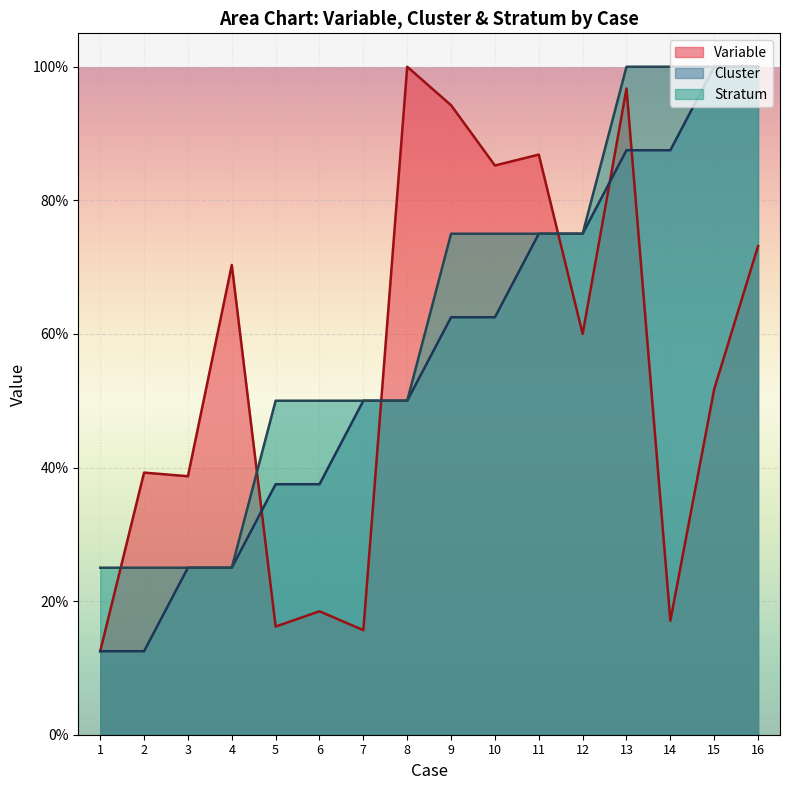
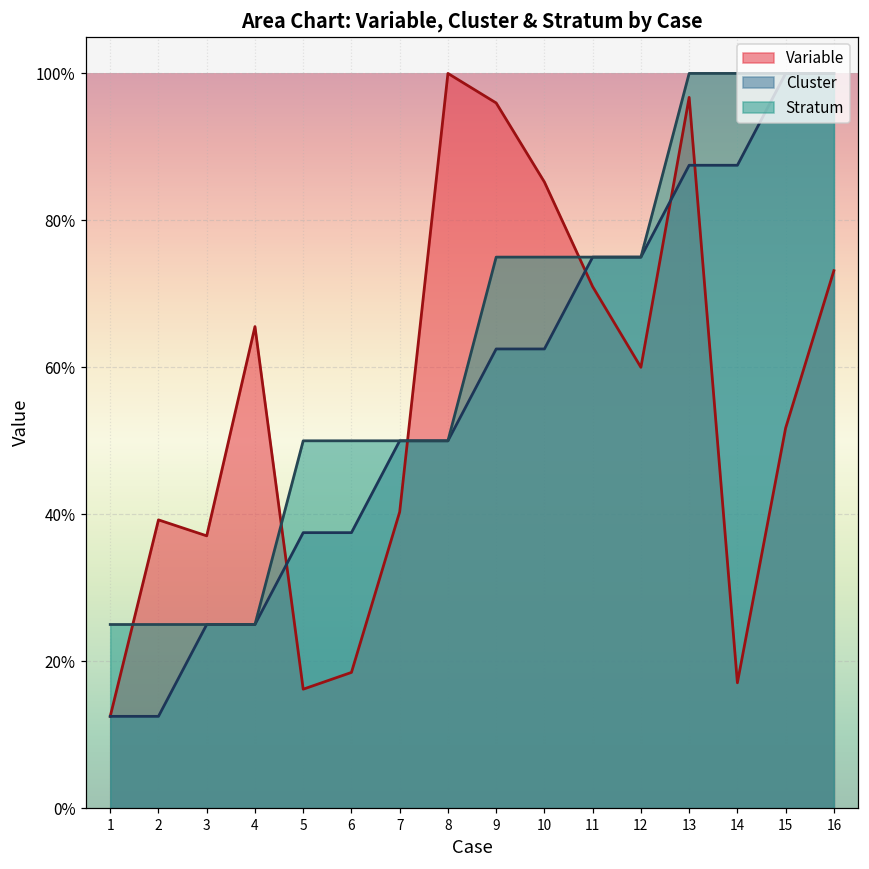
  {
    "Variable": {
      "2": "39%",
-     "3": "39%",
-     "4": "70%",
+     "3": "37%",
+     "4": "66%",
      "5": "16%",
      "6": "18%",
-     "7": "16%",
+     "7": "40%",
      "8": "100%",
-     "9": "94%",
+     "9": "96%",
      "10": "85%",
-     "11": "87%",
+     "11": "71%",
      "12": "60%",
      "13": "97%",
      "14": "17%",
      "15": "52%",
      "16": "73%"
    }
  }
